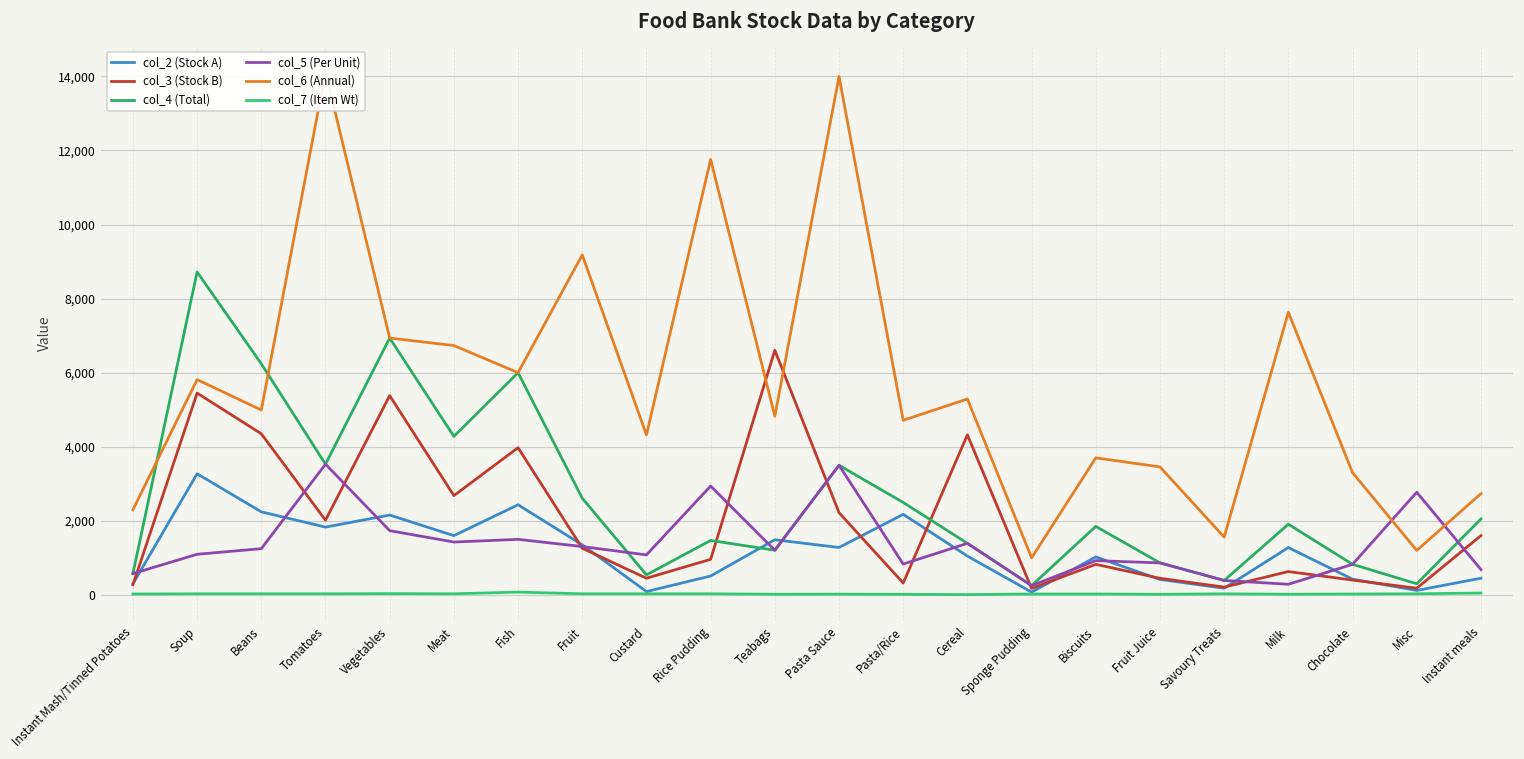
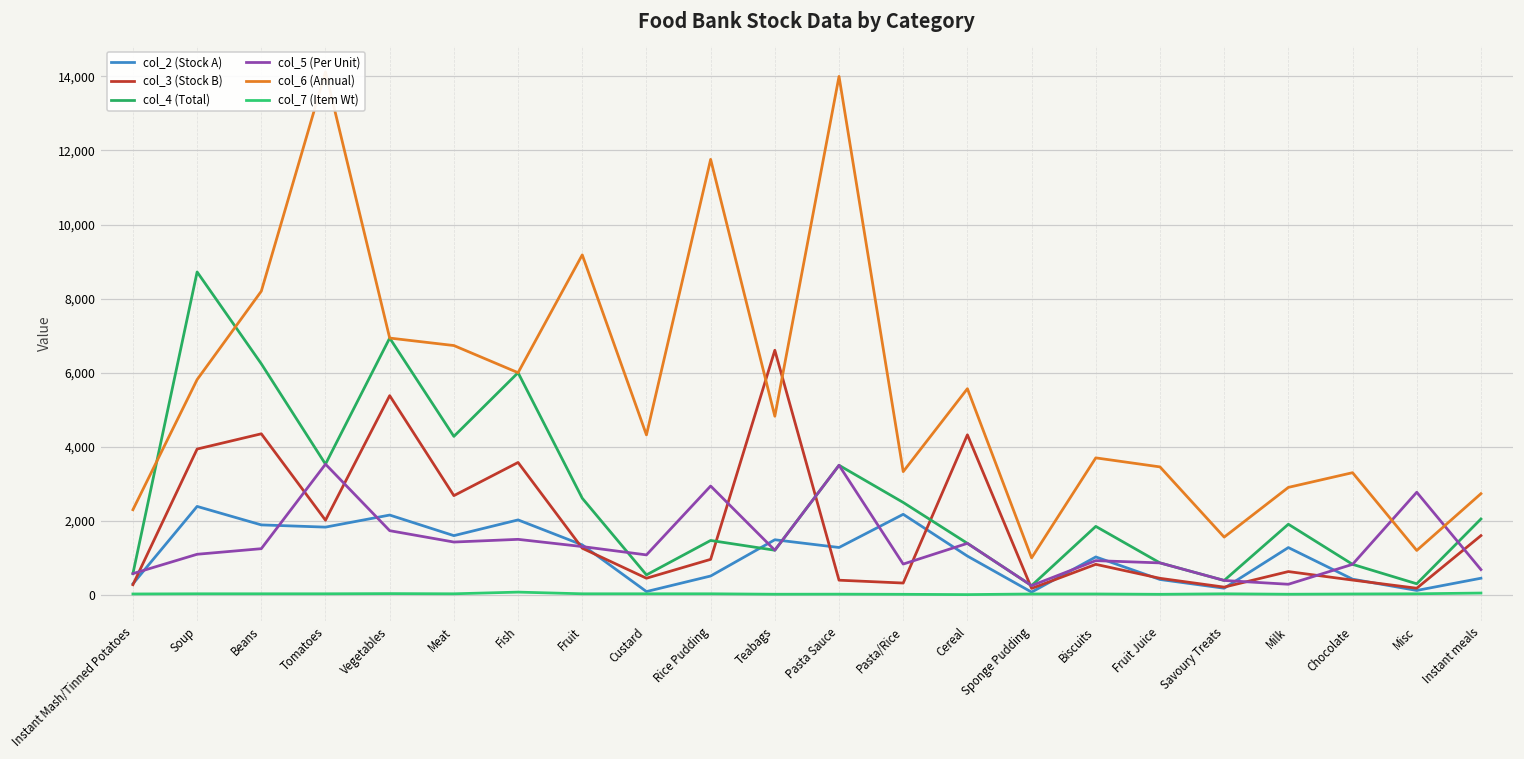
  {
    "col_2 (Stock A)": {
-     "Soup": "3,300",
-     "Beans": "2,200",
+     "Soup": "2,400",
+     "Beans": "1,900",
      "Tomatoes": "1,800",
      "Vegetables": "2,200",
      "Meat": "1,600",
-     "Fish": "2,400",
+     "Fish": "2,000",
      "Rice Pudding": "500",
      "Teabags": "1,500",
      "Pasta Sauce": "1,300",
      "Pasta/Rice": "2,200",
      "Cereal": "1,000",
      "Biscuits": "1,000",
      "Milk": "1,300",
      "Instant meals": "500"
    },
    "col_3 (Stock B)": {
-     "Soup": "5,500",
+     "Soup": "3,900",
      "Beans": "4,400",
      "Tomatoes": "2,000",
      "Vegetables": "5,400",
      "Meat": "2,700",
-     "Fish": "4,000",
+     "Fish": "3,600",
      "Custard": "500",
      "Rice Pudding": "1,000",
      "Teabags": "6,600",
-     "Pasta Sauce": "2,200",
+     "Pasta Sauce": "400",
      "Pasta/Rice": "300",
      "Cereal": "4,300",
      "Biscuits": "800",
      "Milk": "600",
      "Instant meals": "1,600"
    },
    "col_5 (Per Unit)": {
      "Soup": "1,100",
      "Beans": "1,200",
      "Vegetables": "1,700",
      "Meat": "1,400",
      "Fish": "1,500",
      "Custard": "1,100",
      "Rice Pudding": "2,900",
      "Pasta/Rice": "800",
      "Biscuits": "900",
      "Milk": "300",
      "Misc": "2,800",
      "Instant meals": "700"
    },
    "col_6 (Annual)": {
      "Instant Mash/Tinned Potatoes": "2,300",
      "Soup": "5,800",
-     "Beans": "5,000",
+     "Beans": "8,200",
      "Meat": "6,700",
      "Fruit": "9,200",
      "Custard": "4,300",
      "Rice Pudding": "11,800",
      "Teabags": "4,800",
      "Pasta Sauce": "14,000",
-     "Pasta/Rice": "4,700",
-     "Cereal": "5,300",
+     "Pasta/Rice": "3,300",
+     "Cereal": "5,600",
      "Sponge Pudding": "1,000",
      "Biscuits": "3,700",
      "Fruit Juice": "3,500",
      "Savoury Treats": "1,600",
-     "Milk": "7,600",
+     "Milk": "2,900",
      "Chocolate": "3,300",
      "Misc": "1,200",
      "Instant meals": "2,700"
    }
  }
